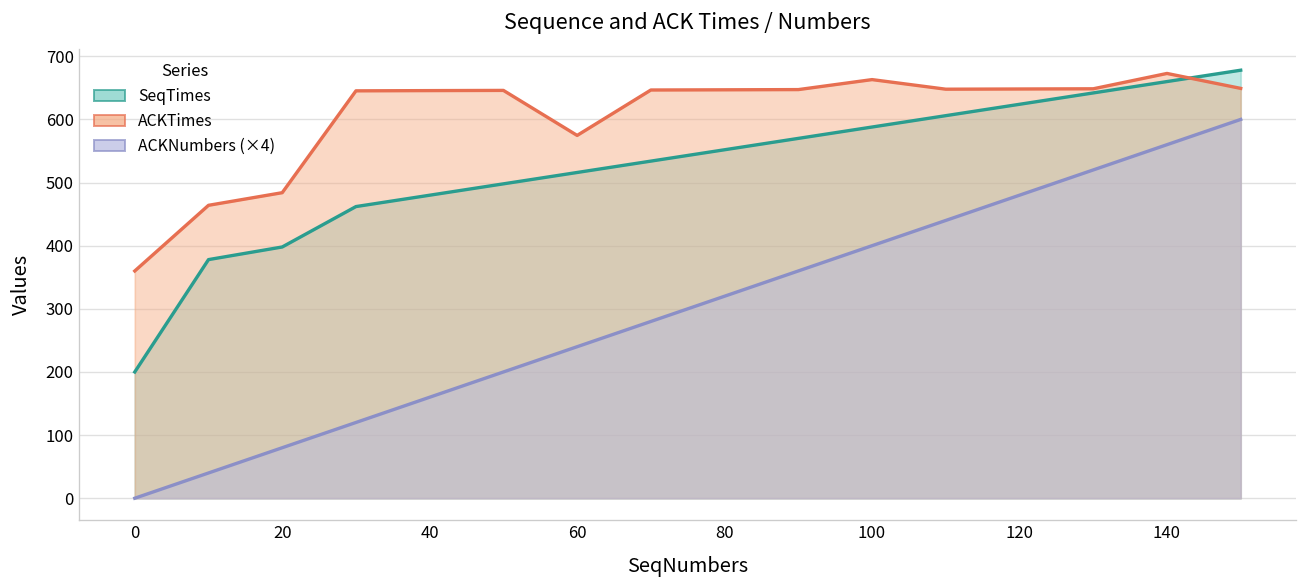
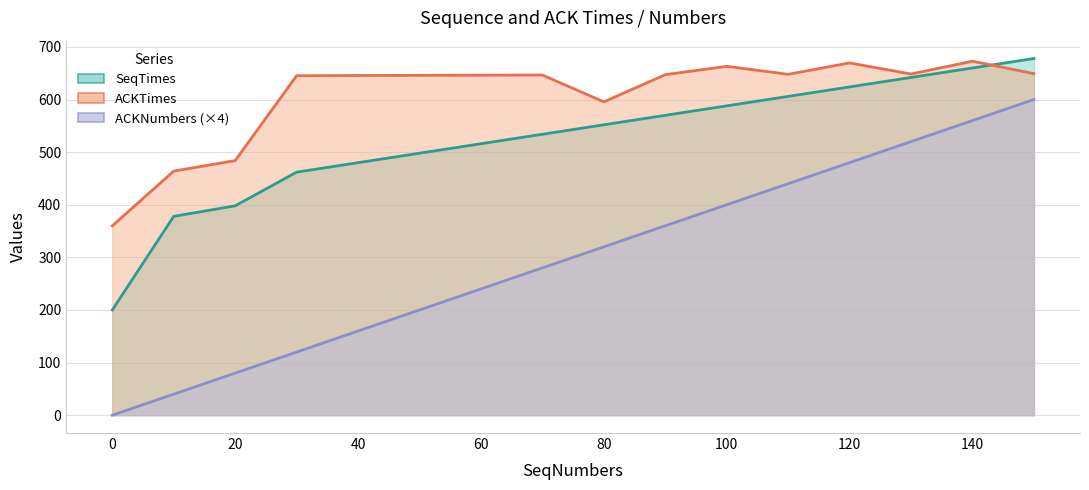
  {
    "ACKTimes": {
      "0": 360,
      "20": 480,
      "40": 650,
-     "60": 570,
-     "80": 650,
+     "60": 650,
+     "80": 600,
      "100": 660,
-     "120": 650,
+     "120": 670,
      "140": 670
    }
  }
